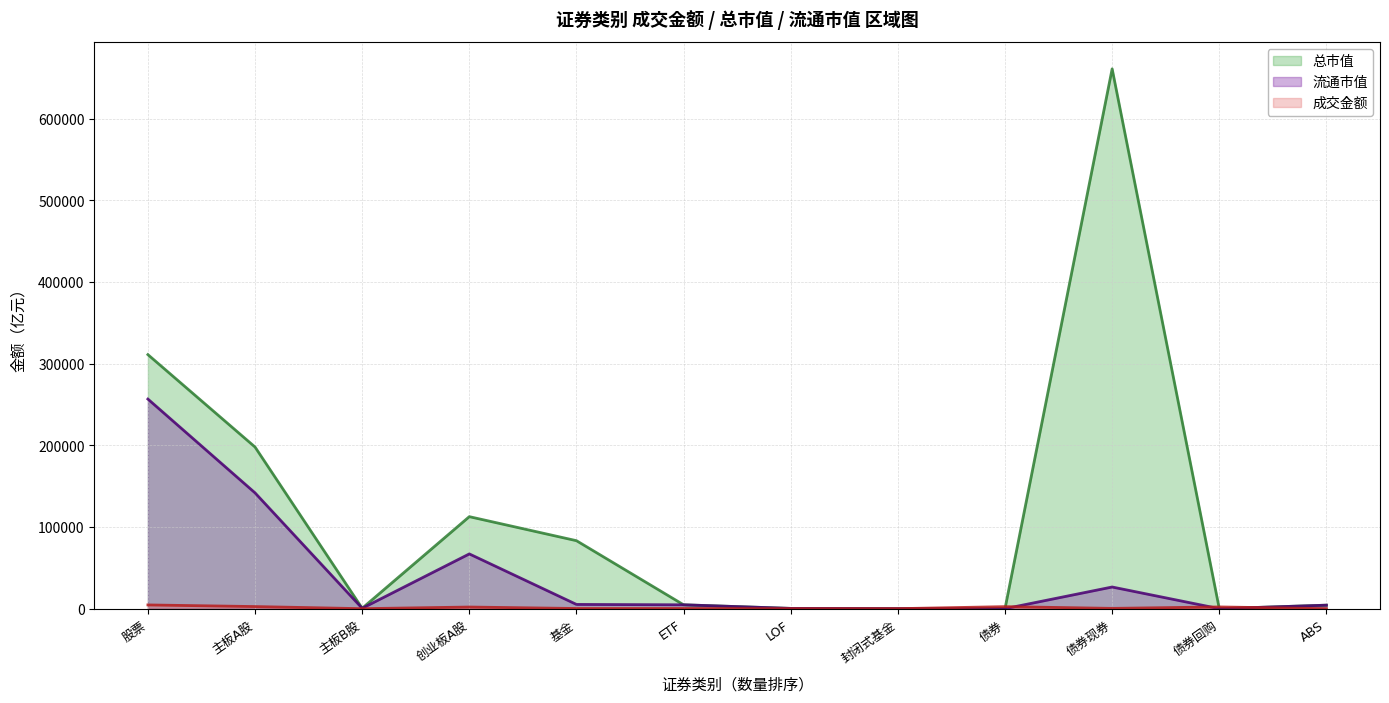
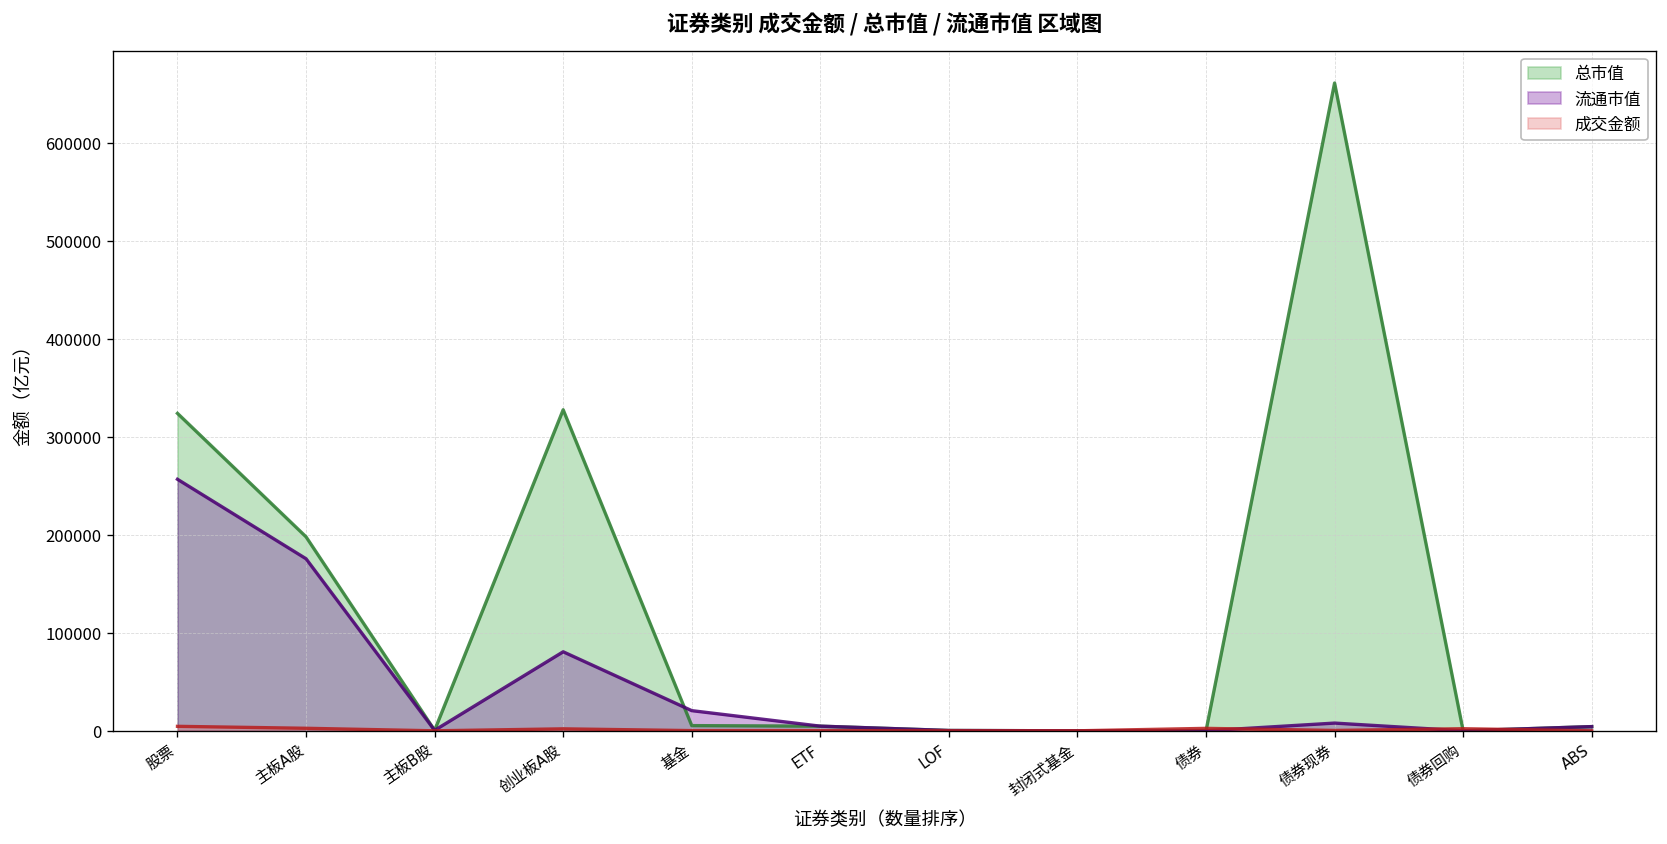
  {
    "总市值": {
-     "股票": 310000,
+     "股票": 320000,
      "主板A股": 200000,
-     "创业板A股": 110000,
-     "基金": 80000,
+     "创业板A股": 330000,
+     "基金": 10000,
      "债券现券": 660000
    },
    "流通市值": {
      "股票": 260000,
-     "主板A股": 140000,
-     "创业板A股": 70000,
-     "基金": 10000,
-     "债券现券": 30000
+     "主板A股": 180000,
+     "创业板A股": 80000,
+     "基金": 20000,
+     "债券现券": 10000
    },
    "成交金额": {
      "股票": 0,
      "主板A股": 0,
      "创业板A股": 0,
      "基金": 0,
      "ETF": 0,
      "债券现券": 0,
      "ABS": 0
    }
  }
